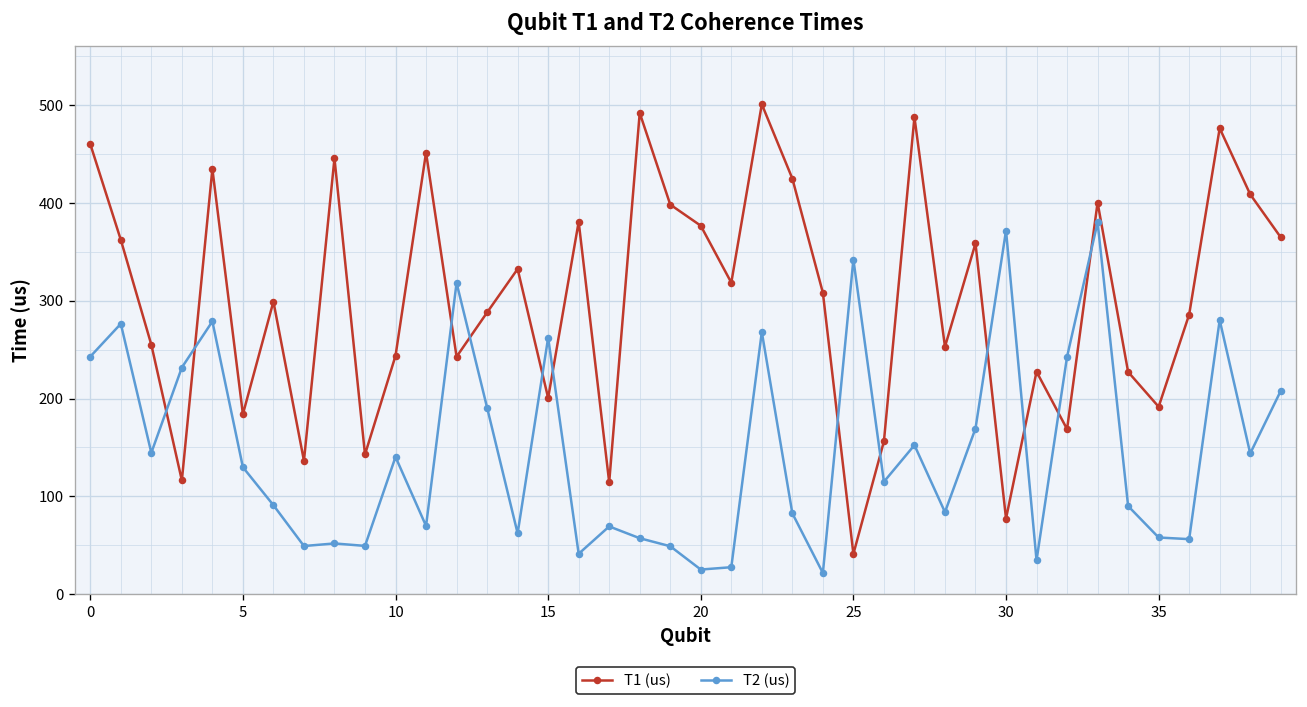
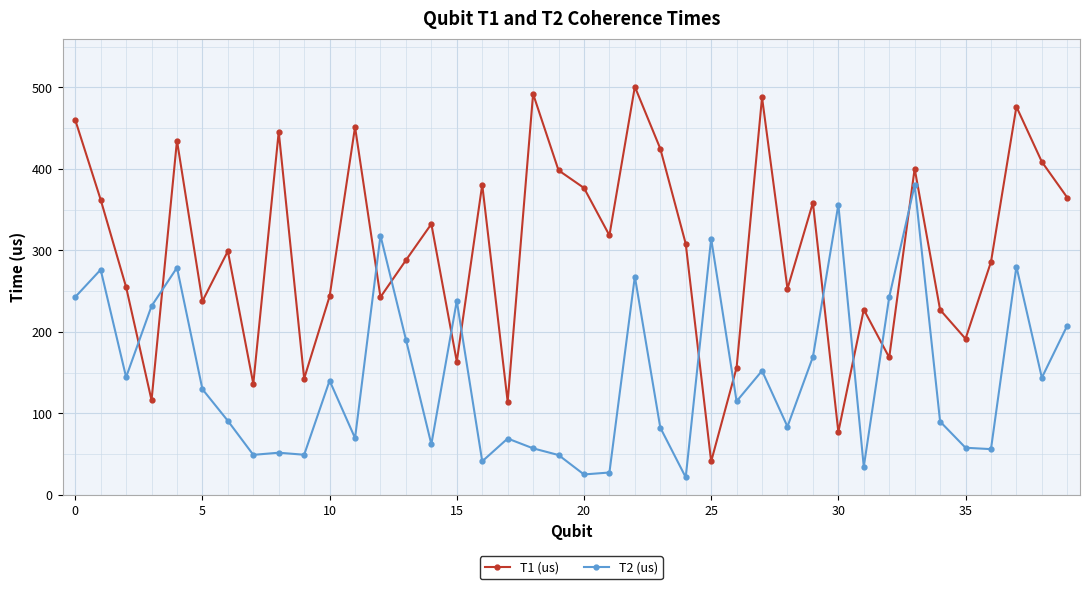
  {
    "T1 (us)": {
      "0": 460,
-     "5": 180,
+     "5": 240,
      "10": 240,
-     "15": 200,
+     "15": 160,
      "20": 380,
      "25": 40,
      "30": 80,
      "35": 190
    },
    "T2 (us)": {
      "0": 240,
      "5": 130,
      "10": 140,
-     "15": 260,
+     "15": 240,
      "20": 30,
-     "25": 340,
-     "30": 370,
+     "25": 310,
+     "30": 360,
      "35": 60
    }
  }
